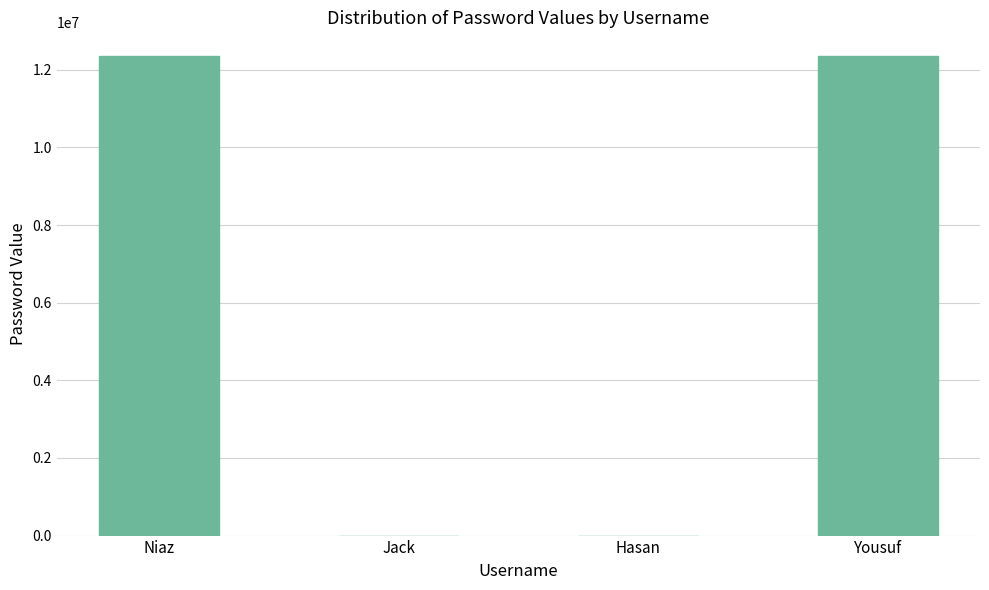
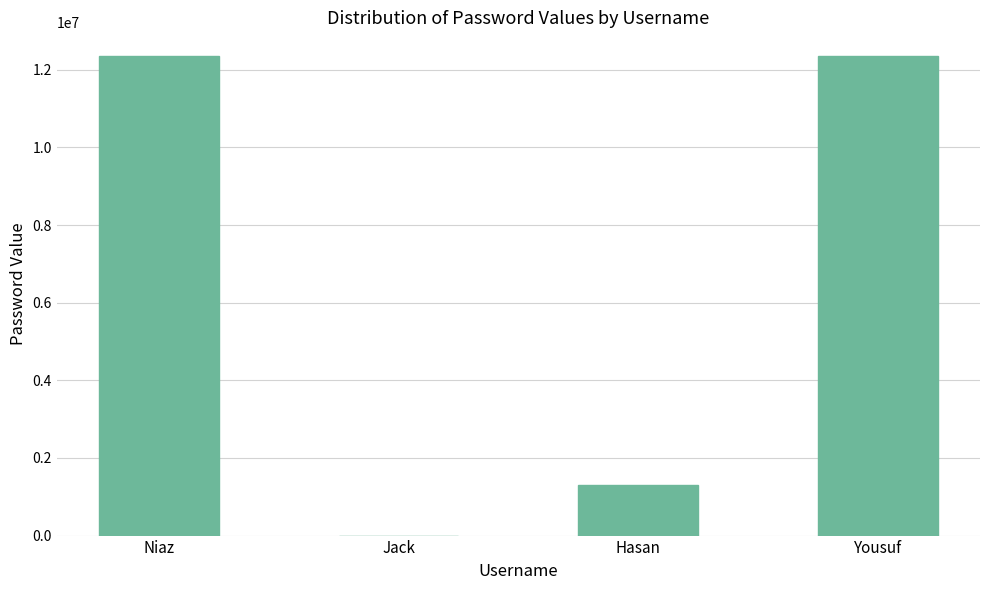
  {
    "Niaz": 12300000,
-   "Hasan": 0,
+   "Hasan": 1300000,
    "Yousuf": 12300000
  }
